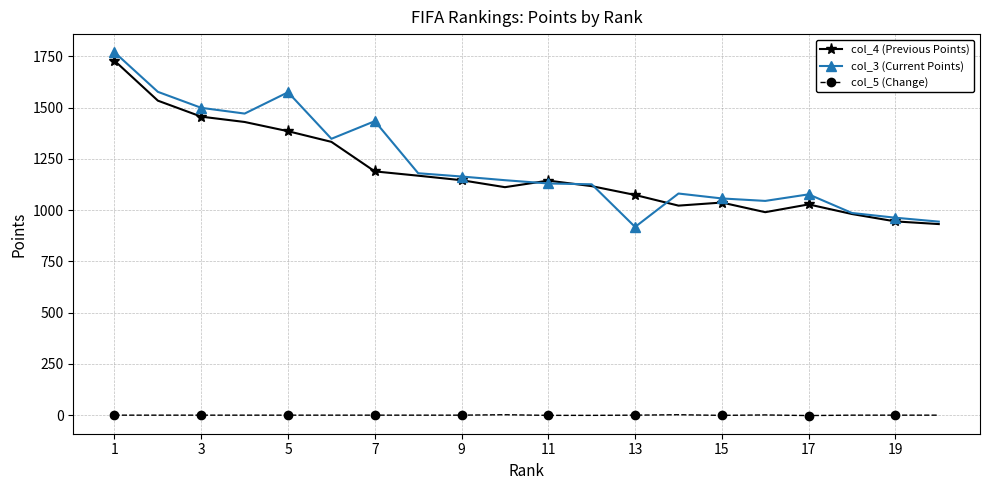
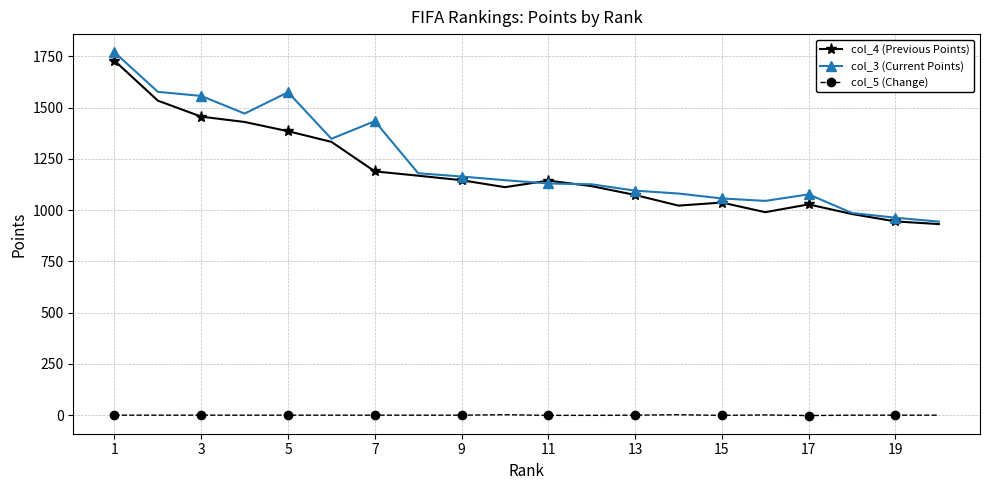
  {
    "col_3 (Current Points)": {
      "1": 1770,
-     "3": 1500,
+     "3": 1560,
      "5": 1580,
      "7": 1430,
      "9": 1160,
      "11": 1130,
-     "13": 920,
+     "13": 1100,
      "15": 1060,
      "17": 1080,
      "19": 960
    }
  }
